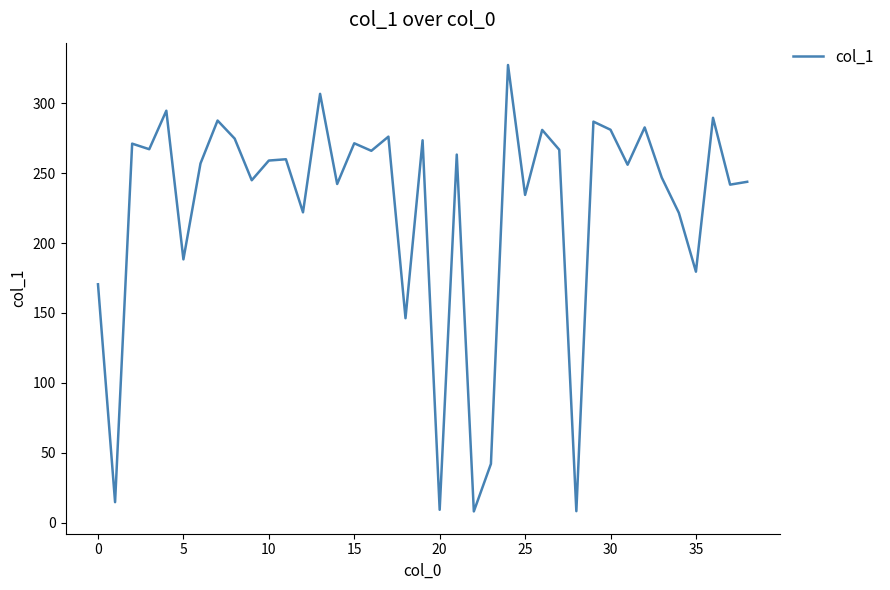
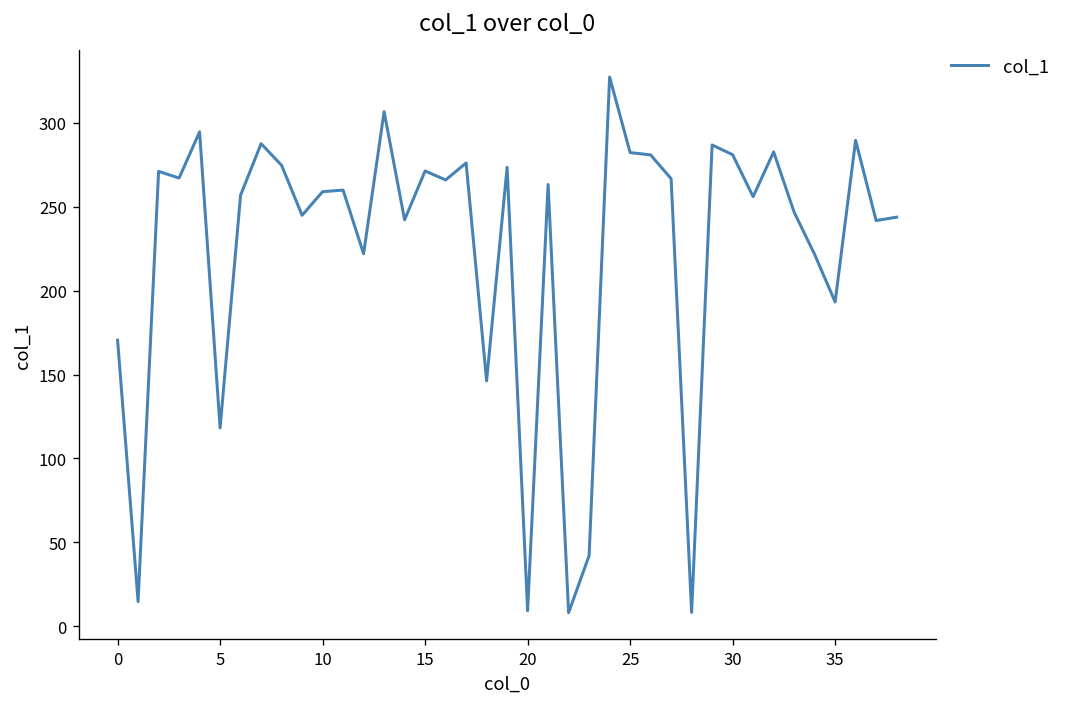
  {
    "0": 171,
-   "5": 188,
+   "5": 118,
    "10": 259,
    "15": 271,
    "20": 9,
-   "25": 234,
+   "25": 282,
    "30": 281,
-   "35": 180
+   "35": 193
  }
